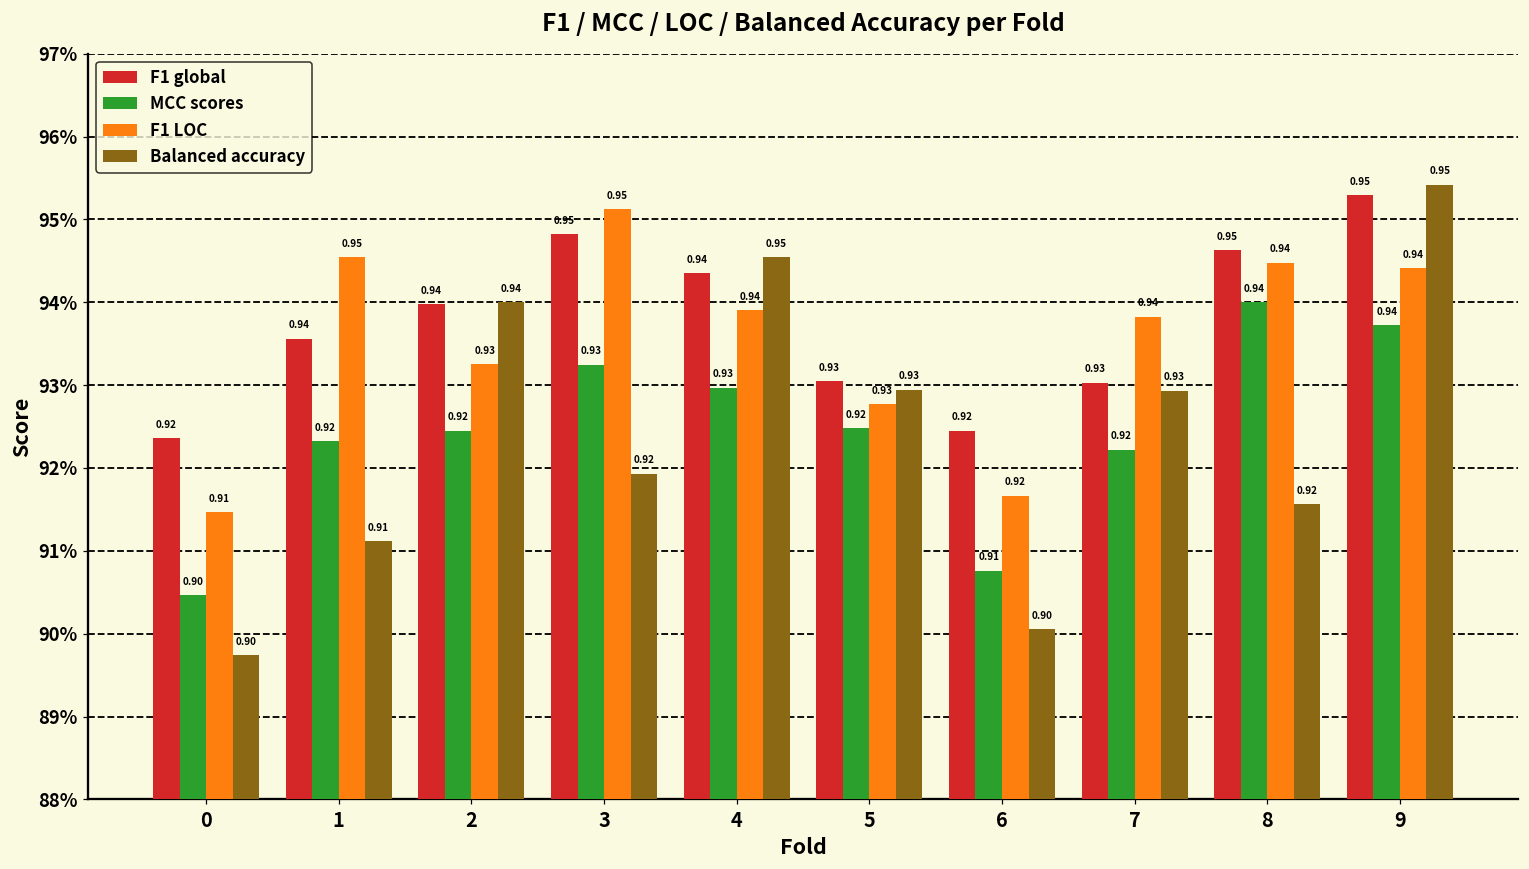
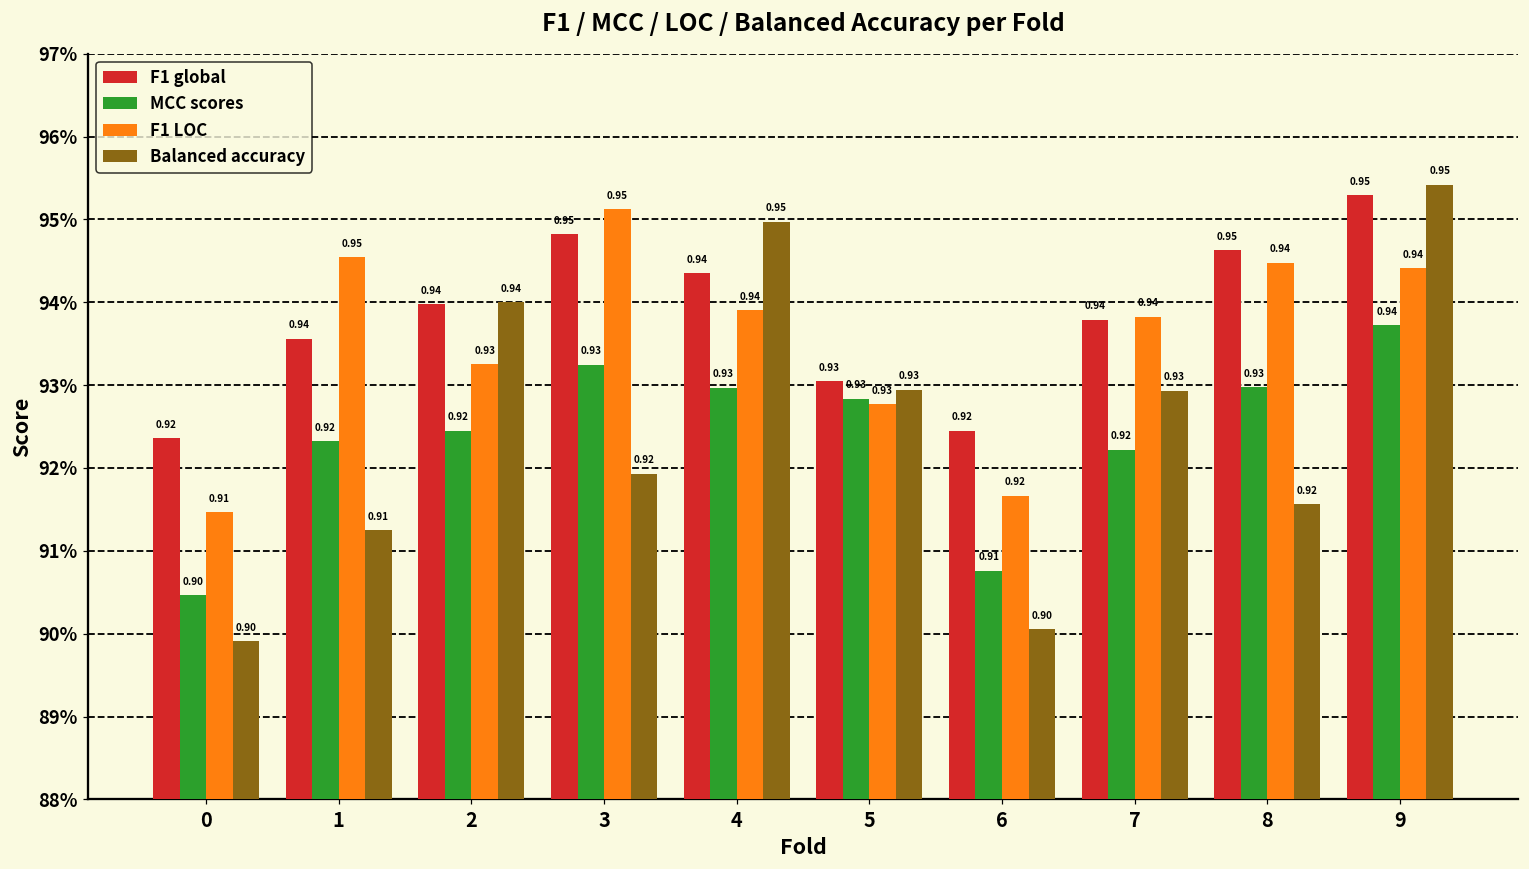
  {
    "F1 global": {
      "0": "0.92",
      "1": "0.94",
      "2": "0.94",
      "3": "0.95",
      "4": "0.94",
      "5": "0.93",
      "6": "0.92",
-     "7": "0.93",
+     "7": "0.94",
      "8": "0.95",
      "9": "0.95"
    },
    "MCC scores": {
      "0": "0.90",
      "1": "0.92",
      "2": "0.92",
      "3": "0.93",
      "4": "0.93",
-     "5": "0.92",
+     "5": "0.93",
      "6": "0.91",
      "7": "0.92",
-     "8": "0.94",
+     "8": "0.93",
      "9": "0.94"
    },
    "F1 LOC": {
      "0": "0.91",
      "1": "0.95",
      "2": "0.93",
      "3": "0.95",
      "4": "0.94",
      "5": "0.93",
      "6": "0.92",
      "7": "0.94",
      "8": "0.94",
      "9": "0.94"
    },
    "Balanced accuracy": {
-     "0": "89.7%",
-     "1": "91.1%",
-     "4": "94.5%"
+     "0": "89.9%",
+     "1": "91.3%",
+     "4": "95.0%"
    }
  }
